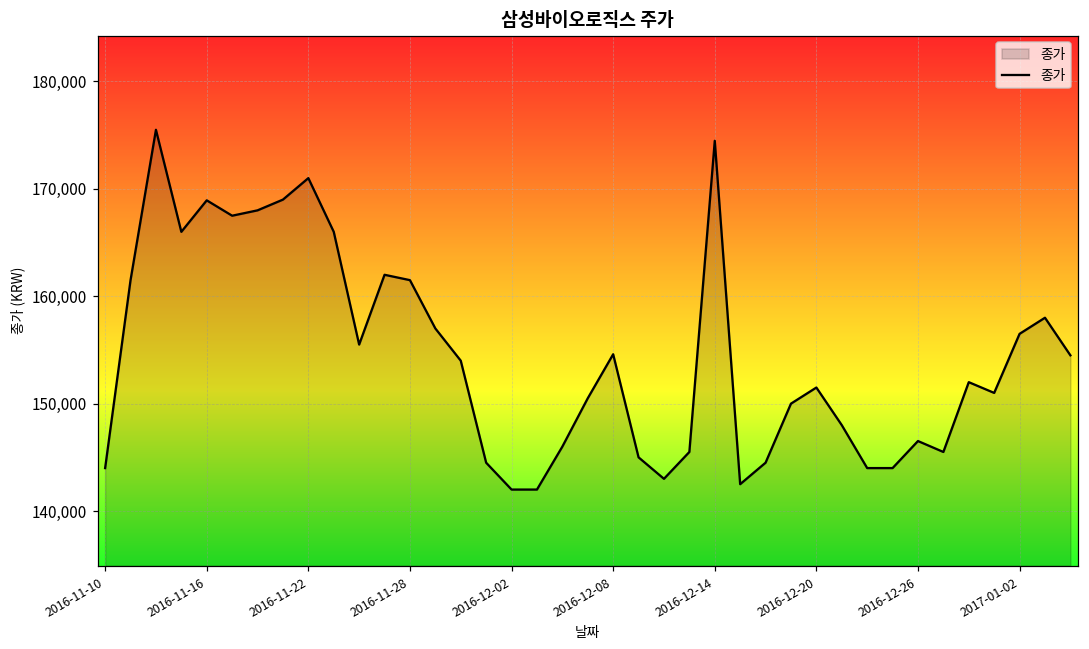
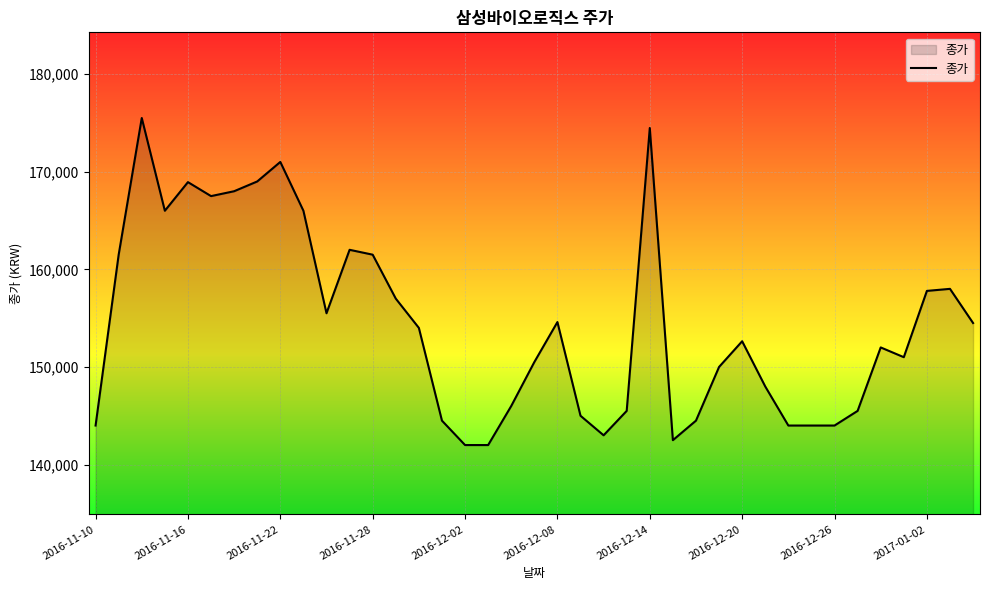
  {
    "2016-11-10": "144,000",
    "2016-11-16": "169,000",
    "2016-11-22": "171,000",
    "2016-11-28": "162,000",
    "2016-12-02": "142,000",
    "2016-12-08": "155,000",
    "2016-12-14": "174,000",
-   "2016-12-20": "152,000",
-   "2016-12-26": "147,000",
-   "2017-01-02": "157,000"
+   "2016-12-20": "153,000",
+   "2016-12-26": "144,000",
+   "2017-01-02": "158,000"
  }
